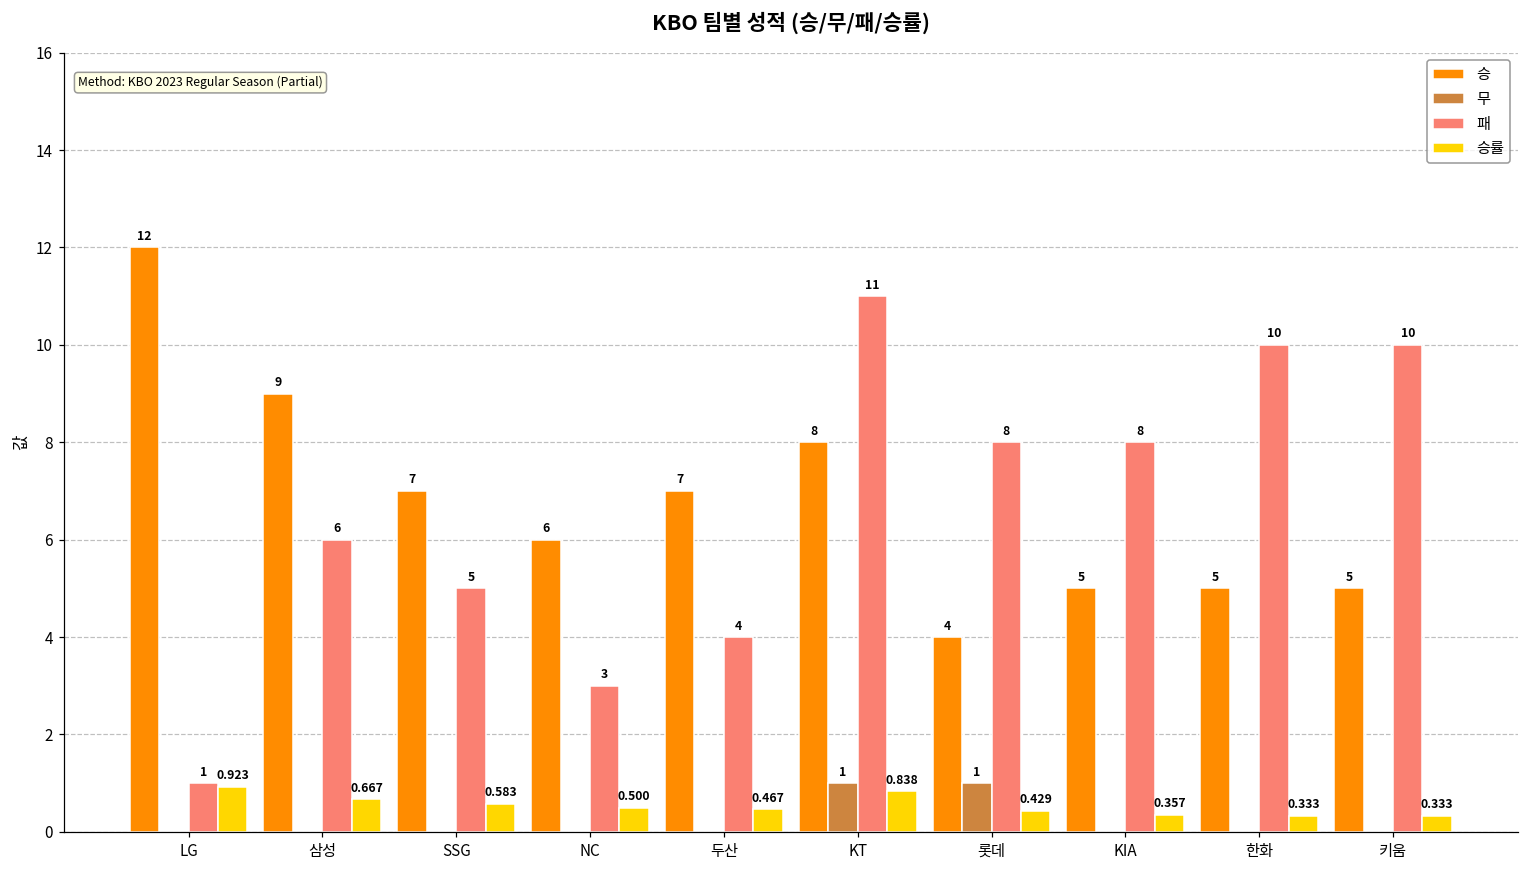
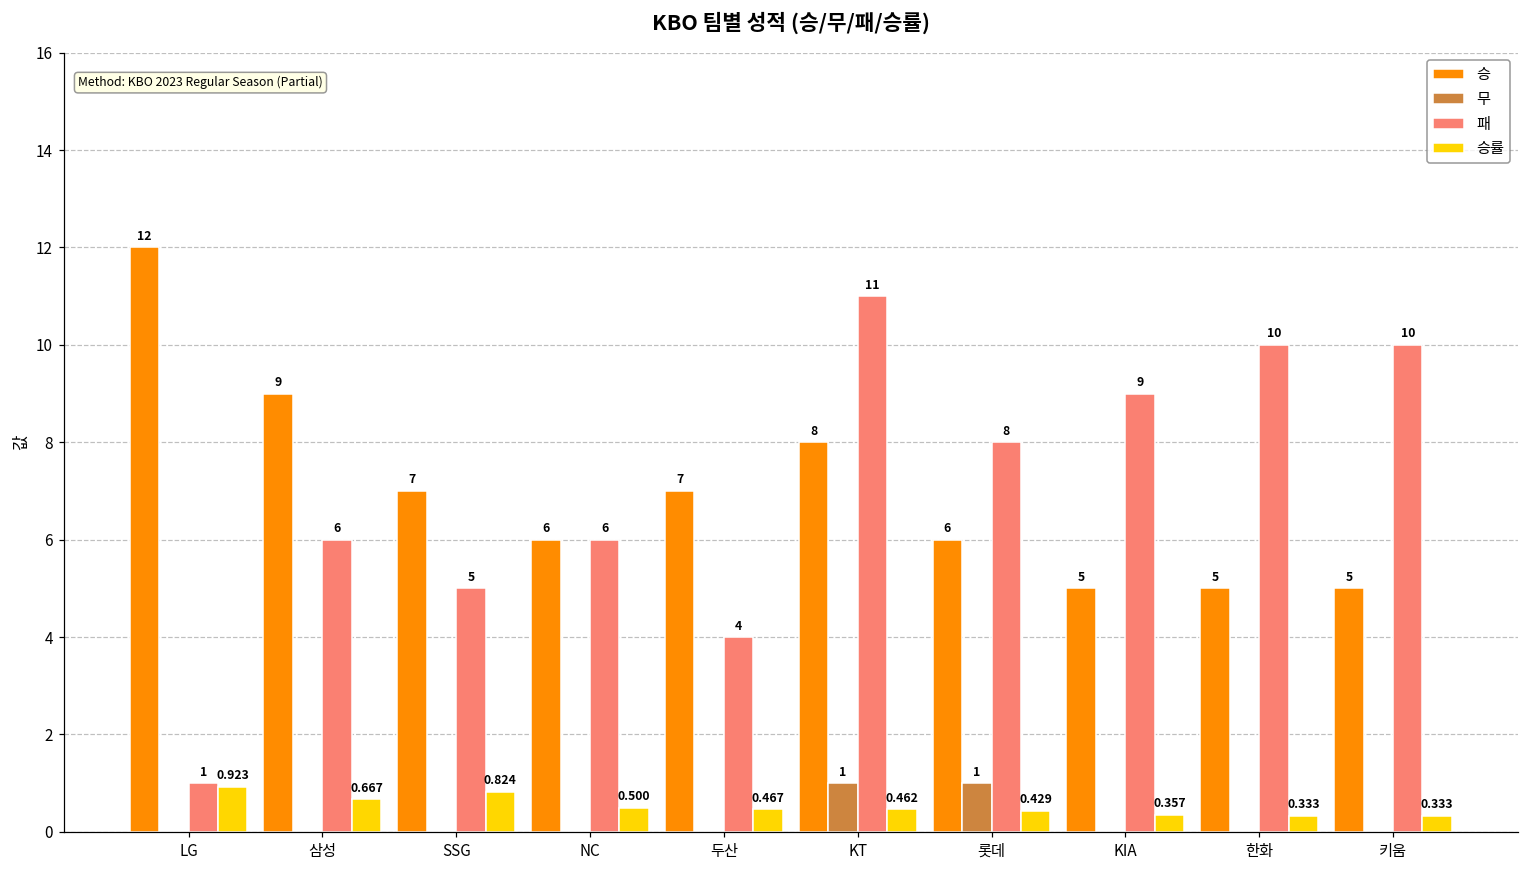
  {
    "승": {
      "LG": 12,
      "삼성": 9,
      "SSG": 7,
      "NC": 6,
      "두산": 7,
      "KT": 8,
-     "롯데": 4,
+     "롯데": 6,
      "KIA": 5,
      "한화": 5,
      "키움": 5
    },
    "무": {
      "KT": 1,
      "롯데": 1
    },
    "패": {
      "LG": 1,
      "삼성": 6,
      "SSG": 5,
-     "NC": 3,
+     "NC": 6,
      "두산": 4,
      "KT": 11,
      "롯데": 8,
-     "KIA": 8,
+     "KIA": 9,
      "한화": 10,
      "키움": 10
    },
    "승률": {
      "LG": 0.923,
      "삼성": 0.667,
-     "SSG": 0.583,
+     "SSG": 0.824,
      "NC": 0.500,
      "두산": 0.467,
-     "KT": 0.838,
+     "KT": 0.462,
      "롯데": 0.429,
      "KIA": 0.357,
      "한화": 0.333,
      "키움": 0.333
    }
  }
